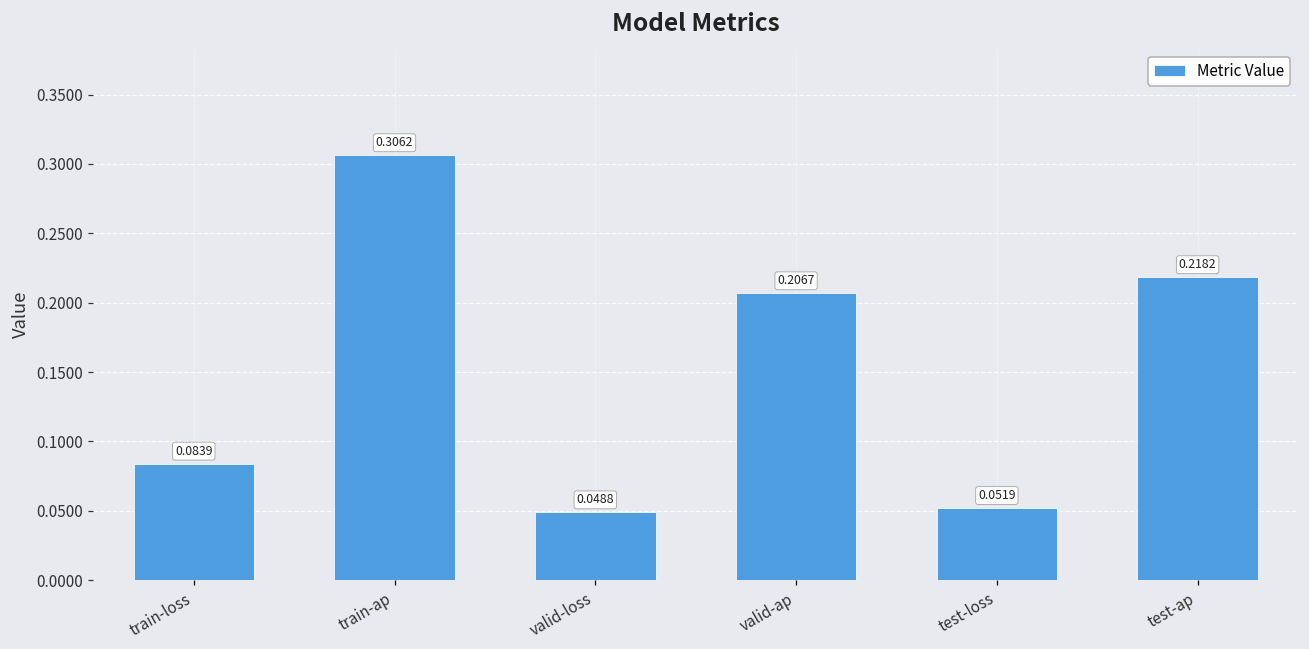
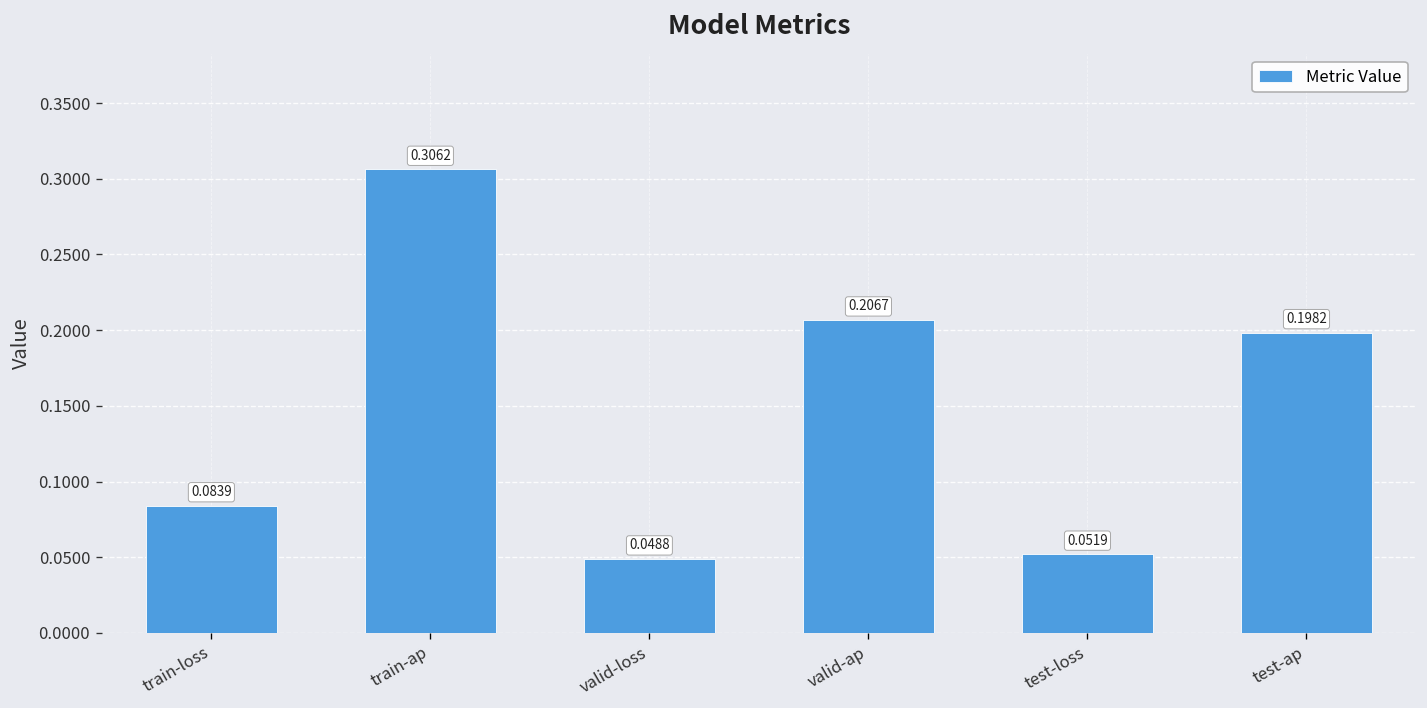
  {
-   "test-ap": 0.2182
+   "test-ap": 0.1982
  }
